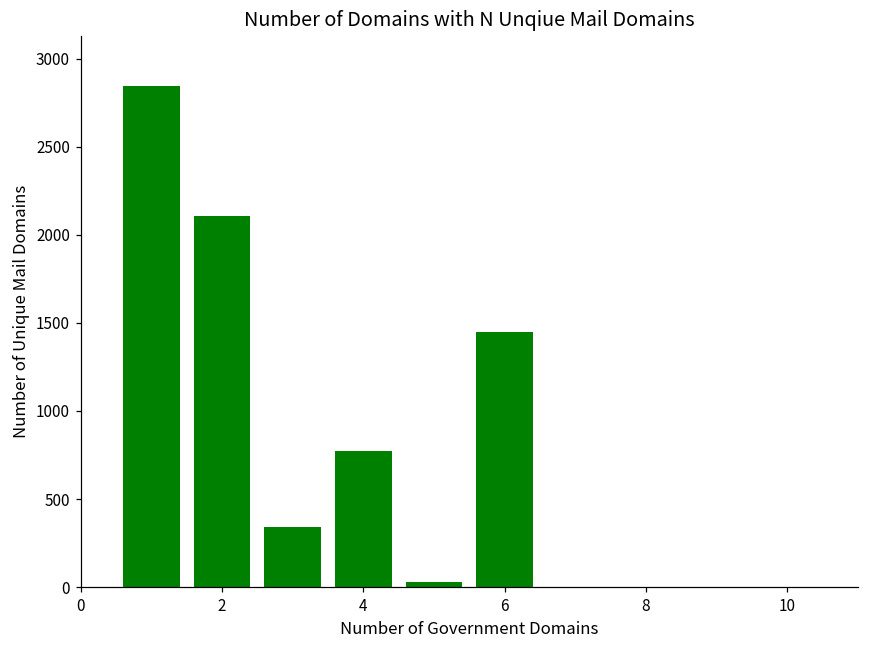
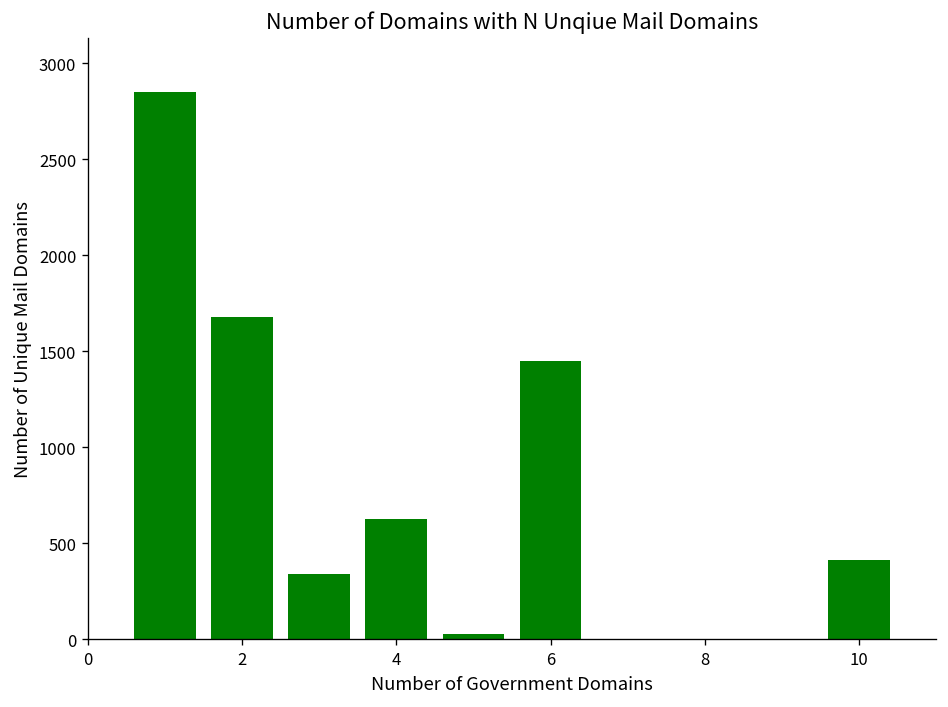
  {
-   "2": 2110,
-   "4": 780,
+   "2": 1680,
+   "4": 630,
    "6": 1450,
    "8": 0,
-   "10": 0
+   "10": 420
  }
